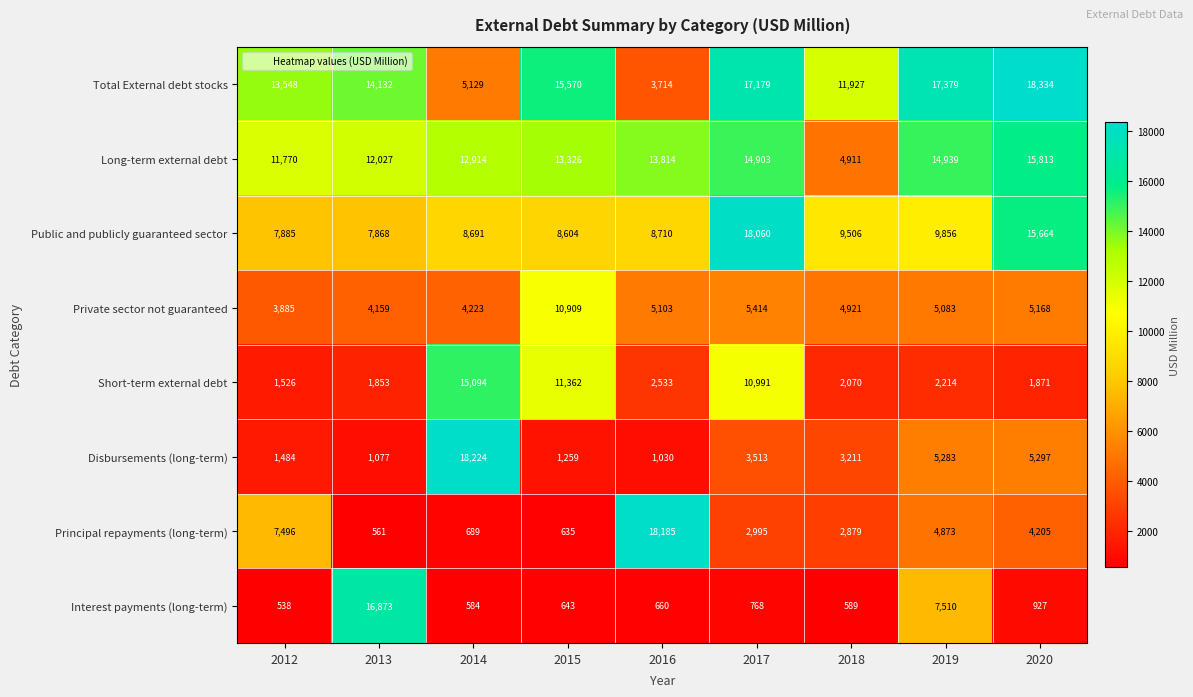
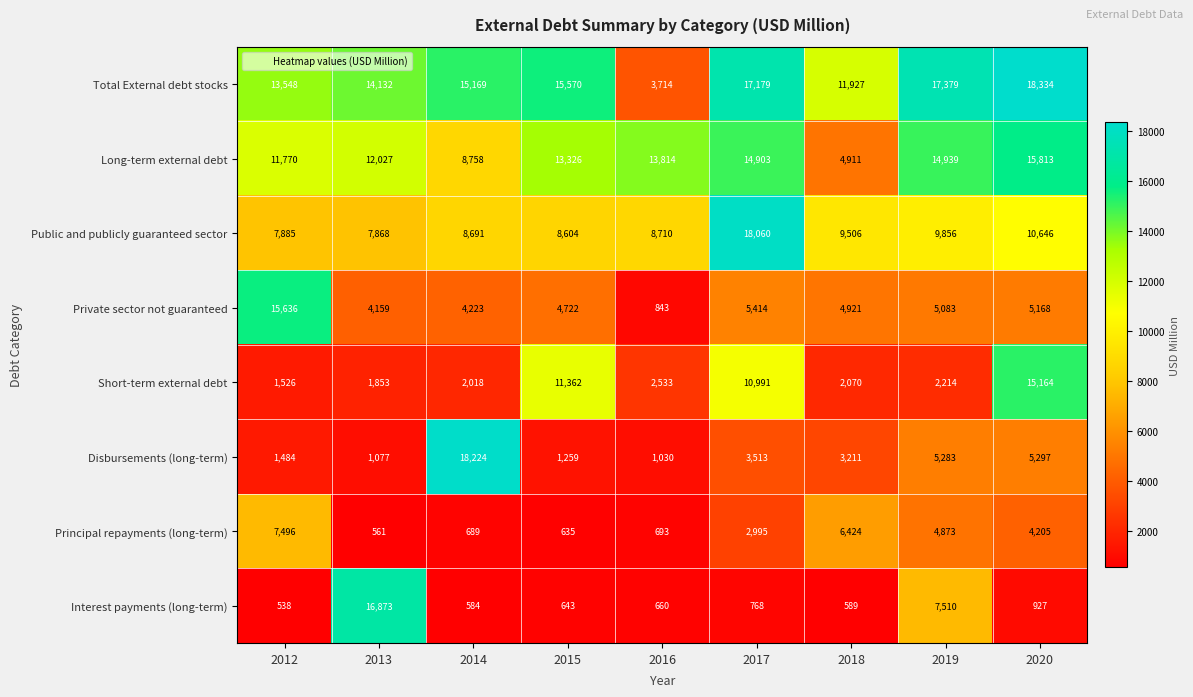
  {
    "Total External debt stocks": {
      "2012": "13,548",
      "2013": "14,132",
-     "2014": "5,129",
+     "2014": "15,169",
      "2015": "15,570",
      "2016": "3,714",
      "2017": "17,179",
      "2018": "11,927",
      "2019": "17,379",
      "2020": "18,334"
    },
    "Long-term external debt": {
      "2012": "11,770",
      "2013": "12,027",
-     "2014": "12,914",
+     "2014": "8,758",
      "2015": "13,326",
      "2016": "13,814",
      "2017": "14,903",
      "2018": "4,911",
      "2019": "14,939",
      "2020": "15,813"
    },
    "Public and publicly guaranteed sector": {
      "2012": "7,885",
      "2013": "7,868",
      "2014": "8,691",
      "2015": "8,604",
      "2016": "8,710",
      "2017": "18,060",
      "2018": "9,506",
      "2019": "9,856",
-     "2020": "15,664"
+     "2020": "10,646"
    },
    "Private sector not guaranteed": {
-     "2012": "3,885",
+     "2012": "15,636",
      "2013": "4,159",
      "2014": "4,223",
-     "2015": "10,909",
-     "2016": "5,103",
+     "2015": "4,722",
+     "2016": "843",
      "2017": "5,414",
      "2018": "4,921",
      "2019": "5,083",
      "2020": "5,168"
    },
    "Short-term external debt": {
      "2012": "1,526",
      "2013": "1,853",
-     "2014": "15,094",
+     "2014": "2,018",
      "2015": "11,362",
      "2016": "2,533",
      "2017": "10,991",
      "2018": "2,070",
      "2019": "2,214",
-     "2020": "1,871"
+     "2020": "15,164"
    },
    "Disbursements (long-term)": {
      "2012": "1,484",
      "2013": "1,077",
      "2014": "18,224",
      "2015": "1,259",
      "2016": "1,030",
      "2017": "3,513",
      "2018": "3,211",
      "2019": "5,283",
      "2020": "5,297"
    },
    "Principal repayments (long-term)": {
      "2012": "7,496",
      "2013": "561",
      "2014": "689",
      "2015": "635",
-     "2016": "18,185",
+     "2016": "693",
      "2017": "2,995",
-     "2018": "2,879",
+     "2018": "6,424",
      "2019": "4,873",
      "2020": "4,205"
    },
    "Interest payments (long-term)": {
      "2012": "538",
      "2013": "16,873",
      "2014": "584",
      "2015": "643",
      "2016": "660",
      "2017": "768",
      "2018": "589",
      "2019": "7,510",
      "2020": "927"
    }
  }
